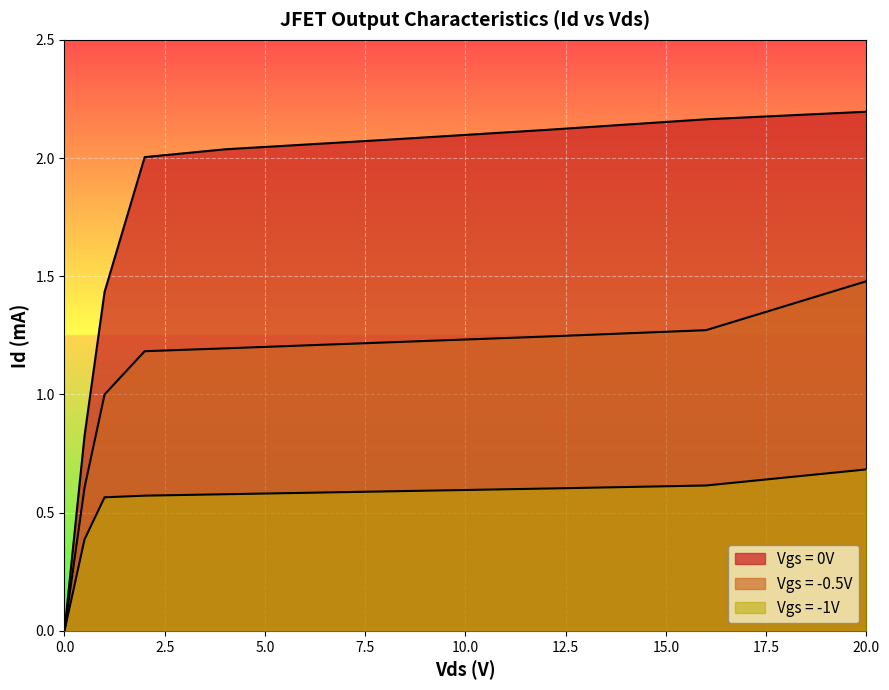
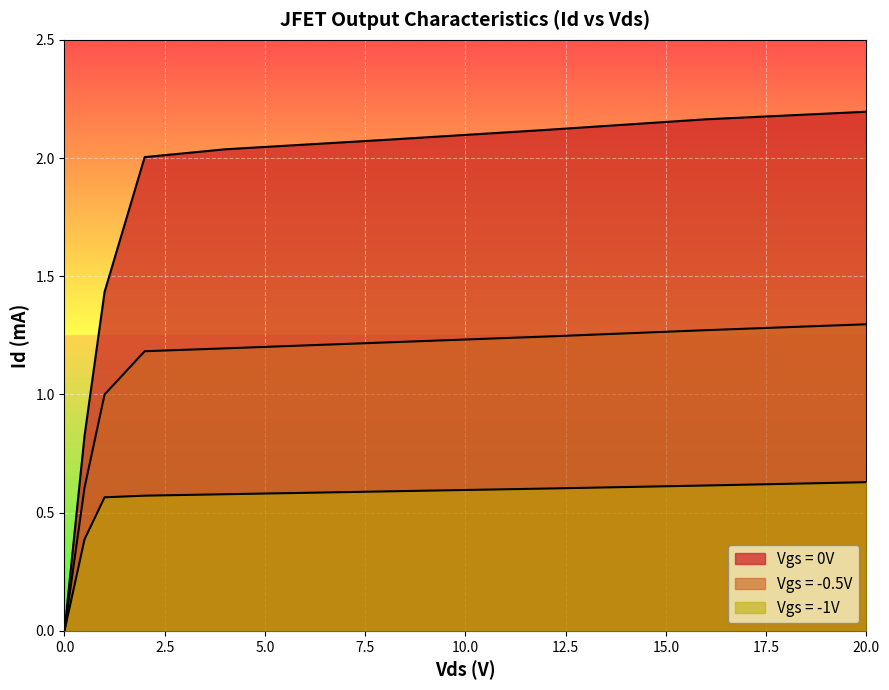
  {
    "Vgs = 0V": {
      "20.0": 2.20
    },
    "Vgs = -0.5V": {
-     "20.0": 1.48
+     "20.0": 1.30
    },
    "Vgs = -1V": {
-     "20.0": 0.68
+     "20.0": 0.63
    }
  }
